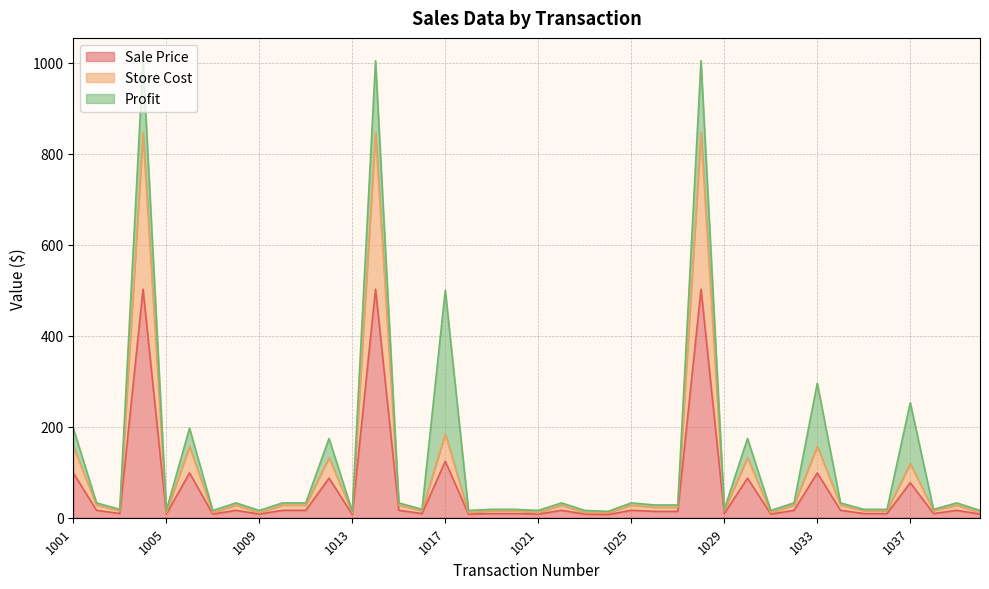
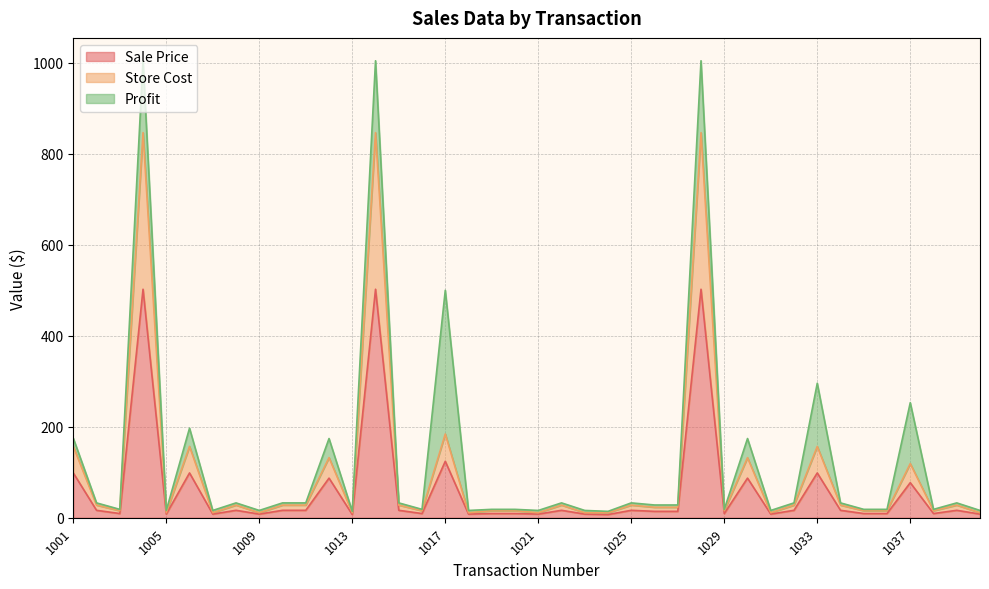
  {
    "Profit": {
-     "1001": 40,
+     "1001": 20,
      "1017": 320,
      "1033": 140,
      "1037": 130
    }
  }
